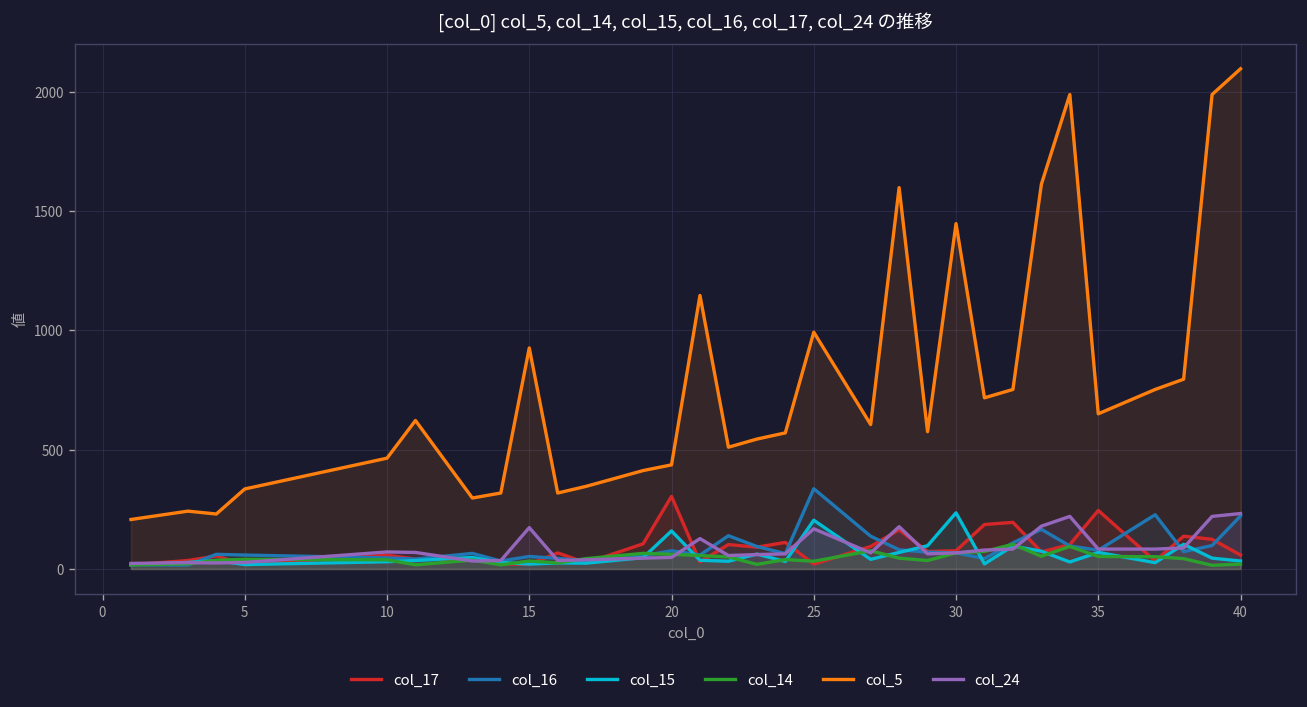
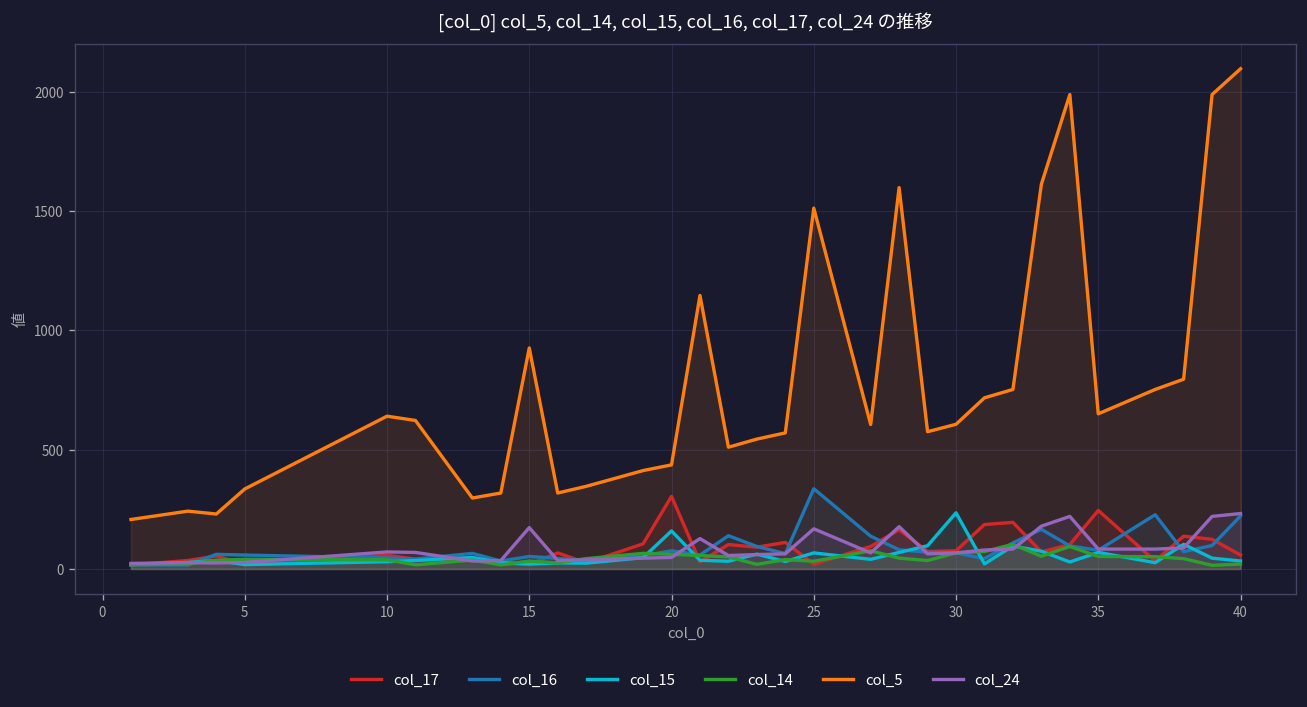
  {
    "col_17": {
      "20": 300,
      "35": 250,
      "40": 60
    },
    "col_16": {
      "5": 60,
      "15": 50,
      "20": 80,
      "25": 340
    },
    "col_15": {
      "20": 160,
-     "25": 200,
+     "25": 70,
      "30": 240,
      "40": 30
    },
    "col_14": {
      "5": 40,
      "15": 30,
      "20": 60,
      "35": 50,
      "40": 20
    },
    "col_5": {
      "5": 340,
-     "10": 460,
+     "10": 640,
      "15": 930,
      "20": 440,
-     "25": 990,
-     "30": 1450,
+     "25": 1510,
+     "30": 610,
      "35": 650,
      "40": 2100
    },
    "col_24": {
      "10": 70,
      "15": 170,
      "20": 50,
      "25": 170
    }
  }
